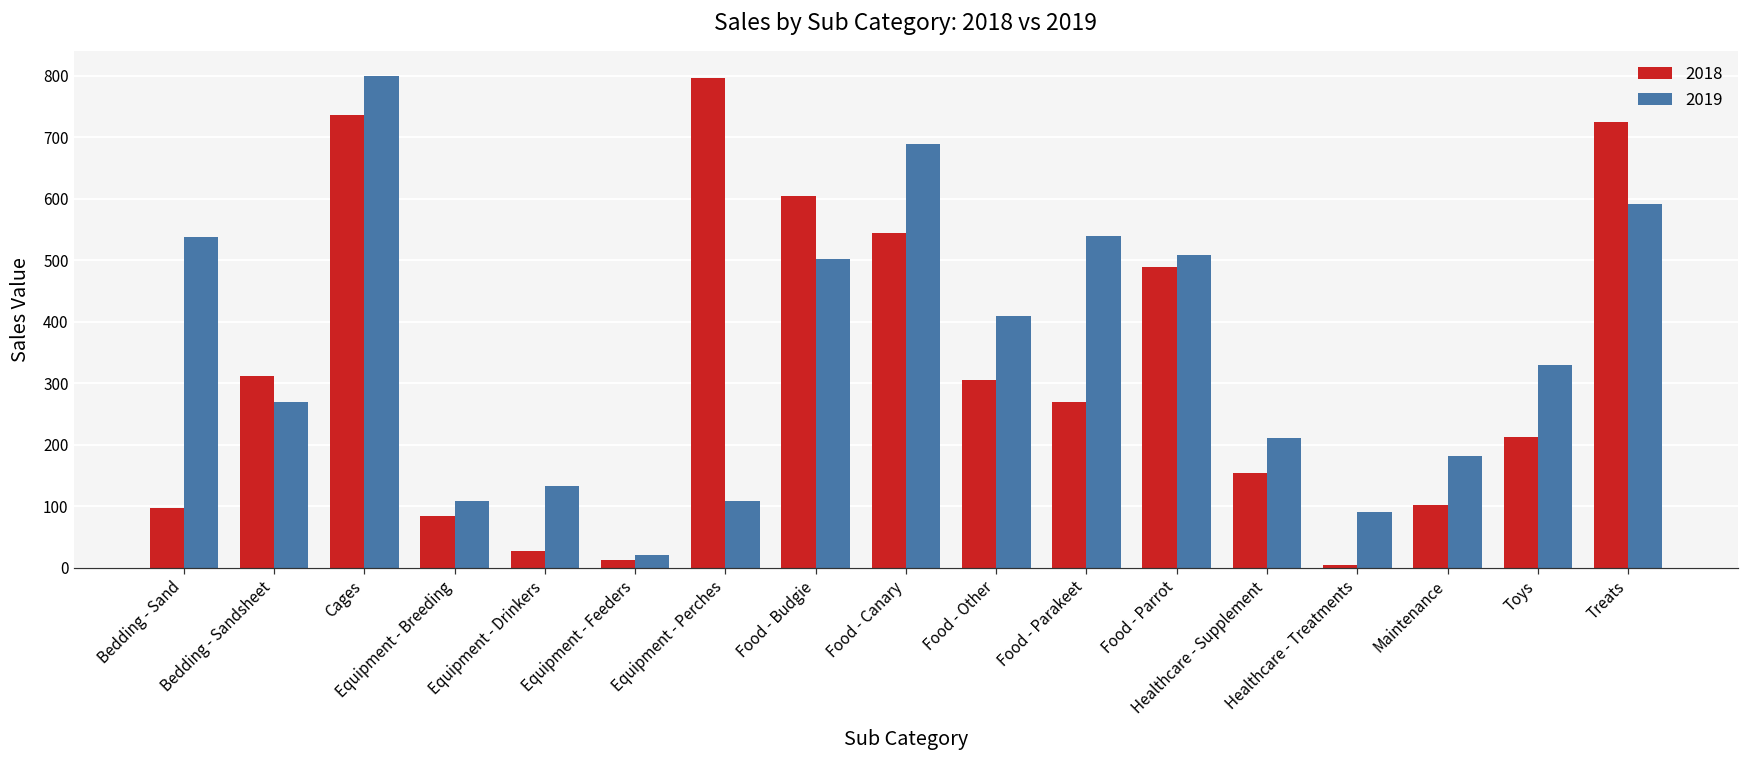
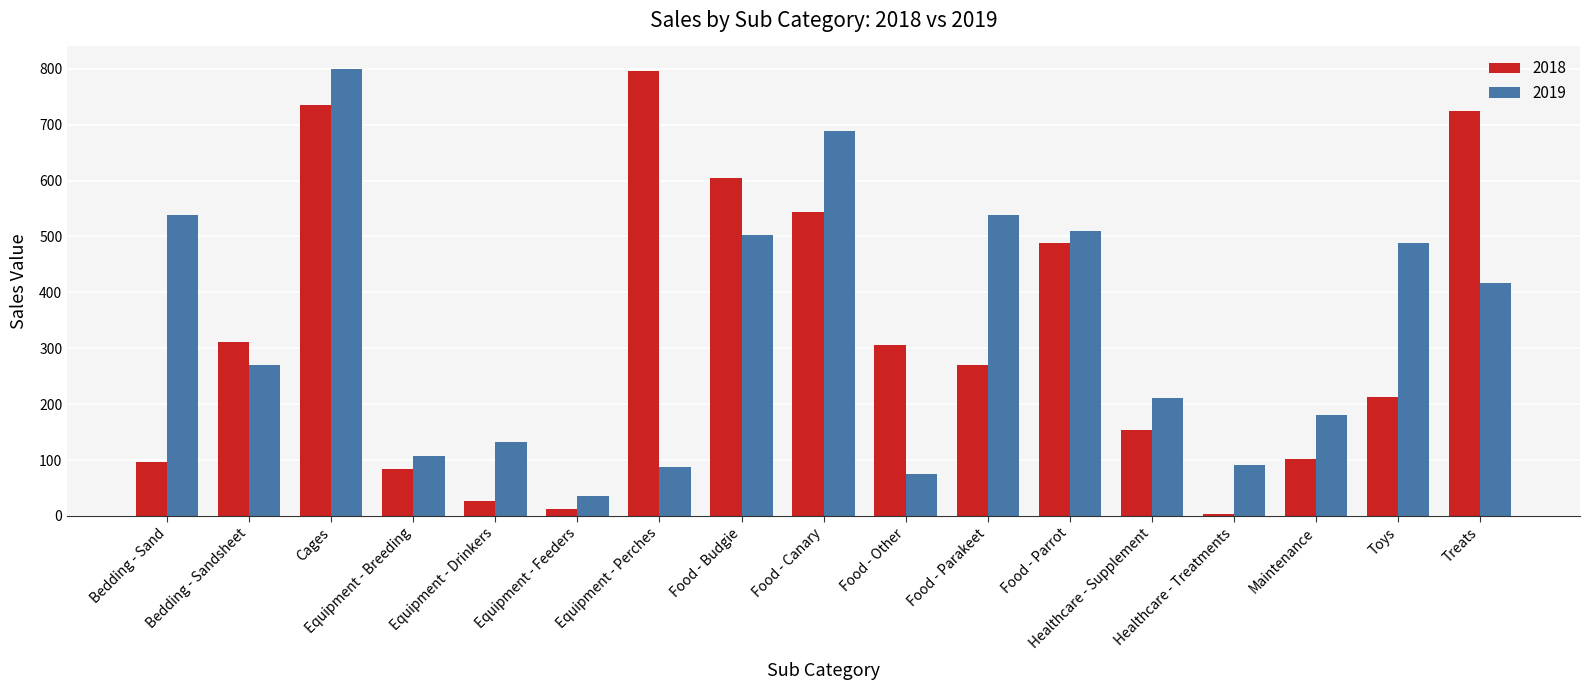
  {
    "2018": {
      "Bedding - Sand": 100,
      "Bedding - Sandsheet": 310,
      "Cages": 740,
      "Equipment - Breeding": 80,
      "Equipment - Drinkers": 30,
      "Equipment - Feeders": 10,
      "Equipment - Perches": 800,
      "Food - Budgie": 600,
      "Food - Canary": 540,
      "Food - Other": 310,
      "Food - Parakeet": 270,
      "Food - Parrot": 490,
      "Healthcare - Supplement": 150,
      "Maintenance": 100,
      "Toys": 210,
      "Treats": 720
    },
    "2019": {
      "Bedding - Sand": 540,
      "Bedding - Sandsheet": 270,
      "Cages": 800,
      "Equipment - Breeding": 110,
      "Equipment - Drinkers": 130,
-     "Equipment - Feeders": 20,
-     "Equipment - Perches": 110,
+     "Equipment - Feeders": 30,
+     "Equipment - Perches": 90,
      "Food - Budgie": 500,
      "Food - Canary": 690,
-     "Food - Other": 410,
+     "Food - Other": 80,
      "Food - Parakeet": 540,
      "Food - Parrot": 510,
      "Healthcare - Supplement": 210,
      "Healthcare - Treatments": 90,
      "Maintenance": 180,
-     "Toys": 330,
-     "Treats": 590
+     "Toys": 490,
+     "Treats": 420
    }
  }
